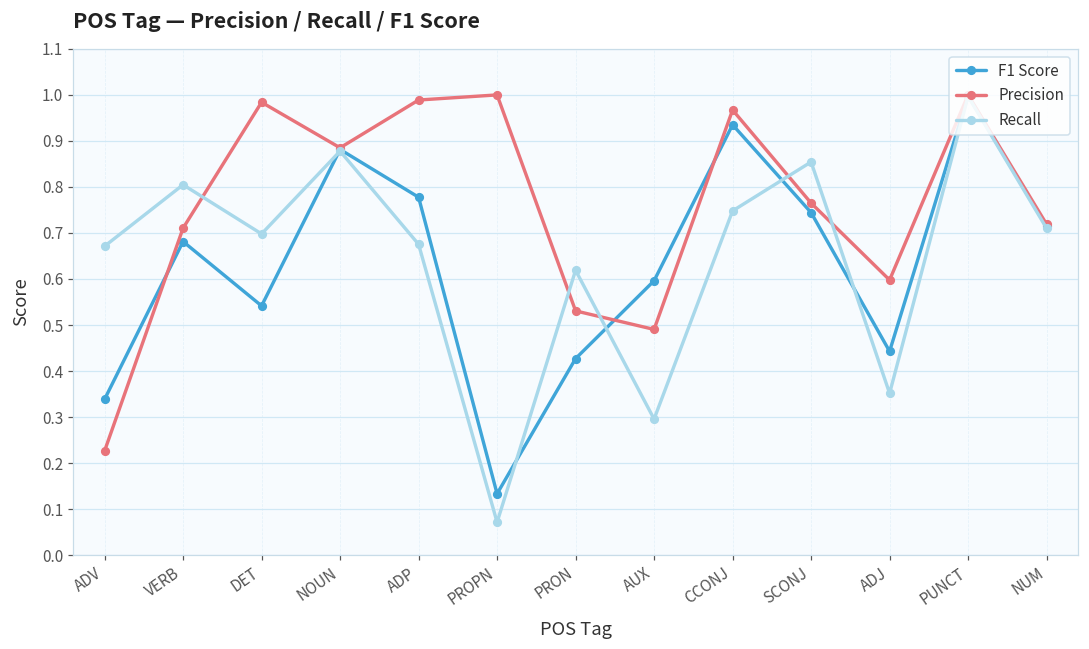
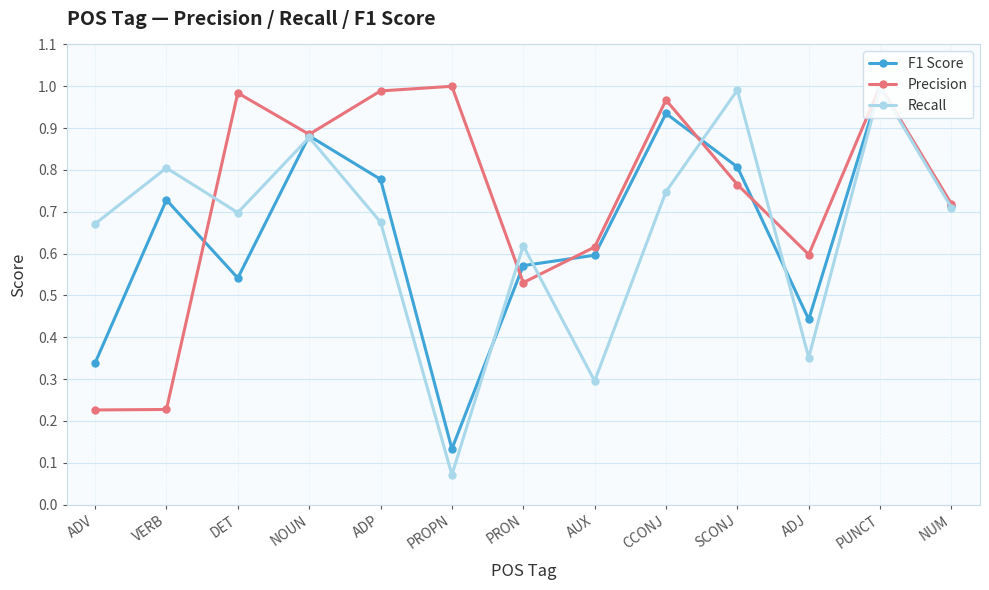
  {
    "F1 Score": {
      "ADV": 0.34,
-     "VERB": 0.68,
+     "VERB": 0.73,
      "DET": 0.54,
      "ADP": 0.78,
      "PROPN": 0.13,
-     "PRON": 0.43,
+     "PRON": 0.57,
      "AUX": 0.60,
      "CCONJ": 0.94,
-     "SCONJ": 0.74,
+     "SCONJ": 0.81,
      "ADJ": 0.44
    },
    "Precision": {
      "ADV": 0.23,
-     "VERB": 0.71,
+     "VERB": 0.23,
      "DET": 0.98,
      "ADP": 0.99,
      "PROPN": 1.00,
      "PRON": 0.53,
-     "AUX": 0.49,
+     "AUX": 0.62,
      "CCONJ": 0.97,
      "SCONJ": 0.77,
      "ADJ": 0.60
    },
    "Recall": {
      "ADV": 0.67,
      "VERB": 0.80,
      "DET": 0.70,
      "ADP": 0.68,
      "PROPN": 0.07,
      "PRON": 0.62,
      "AUX": 0.30,
      "CCONJ": 0.75,
-     "SCONJ": 0.85,
+     "SCONJ": 0.99,
      "ADJ": 0.35
    }
  }
